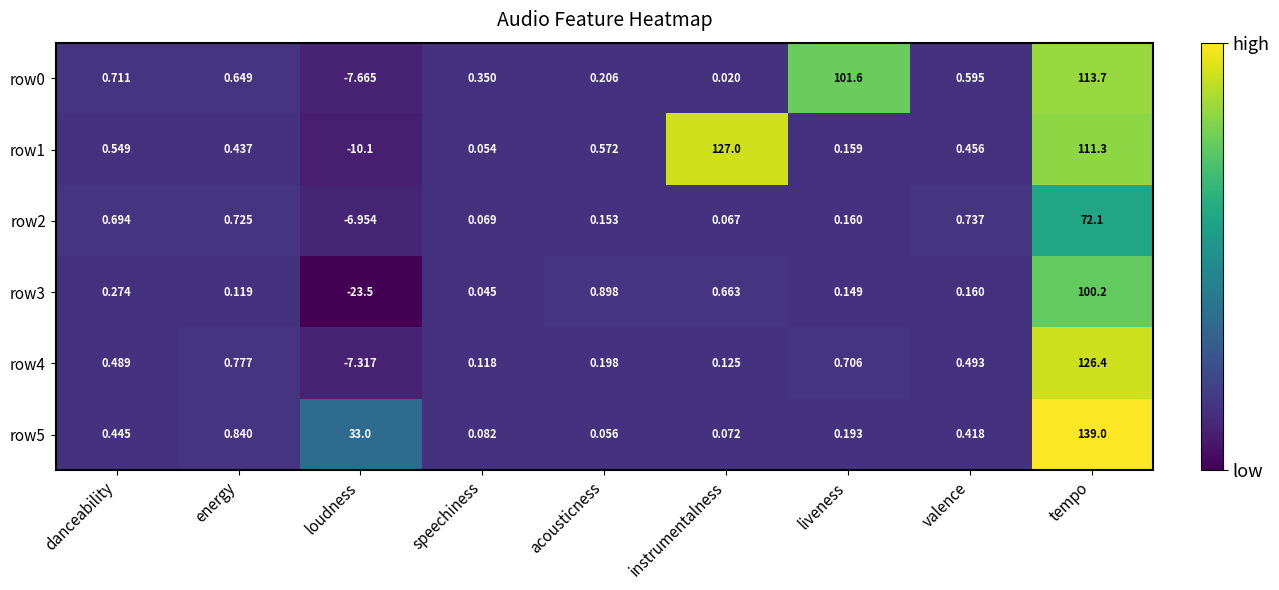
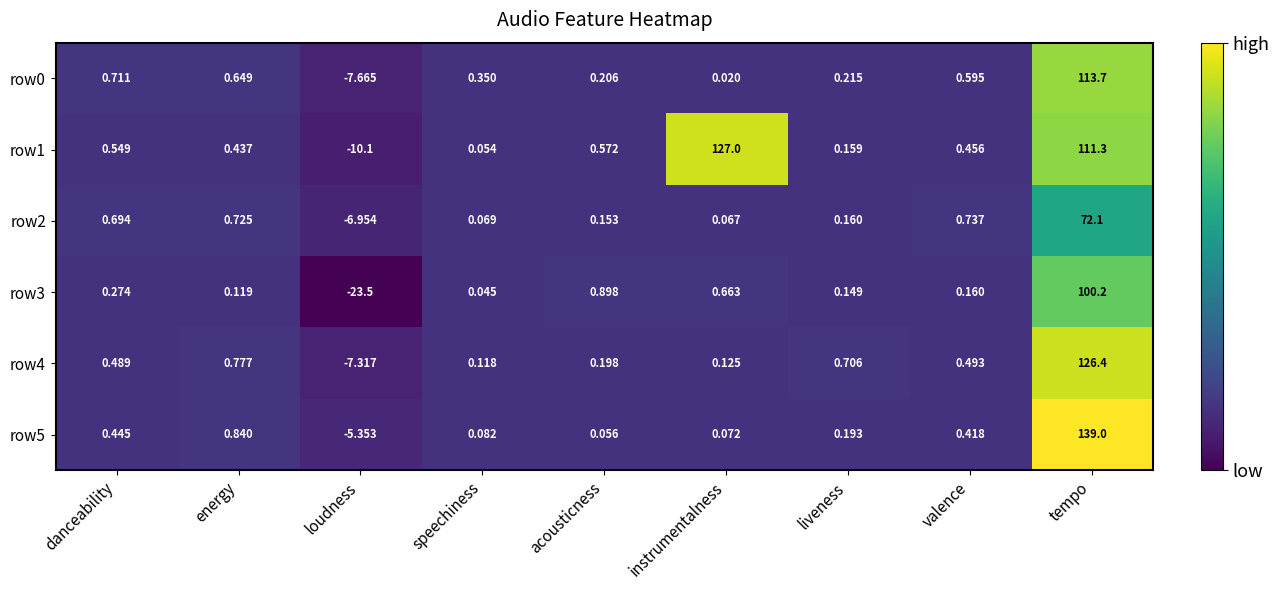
  {
    "row0": {
      "danceability": 0.711,
      "energy": 0.649,
      "loudness": -7.665,
      "speechiness": 0.350,
      "acousticness": 0.206,
      "instrumentalness": 0.020,
-     "liveness": 101.6,
+     "liveness": 0.215,
      "valence": 0.595,
      "tempo": 113.7
    },
    "row1": {
      "danceability": 0.549,
      "energy": 0.437,
      "loudness": -10.1,
      "speechiness": 0.054,
      "acousticness": 0.572,
      "instrumentalness": 127.0,
      "liveness": 0.159,
      "valence": 0.456,
      "tempo": 111.3
    },
    "row2": {
      "danceability": 0.694,
      "energy": 0.725,
      "loudness": -6.954,
      "speechiness": 0.069,
      "acousticness": 0.153,
      "instrumentalness": 0.067,
      "liveness": 0.160,
      "valence": 0.737,
      "tempo": 72.1
    },
    "row3": {
      "danceability": 0.274,
      "energy": 0.119,
      "loudness": -23.5,
      "speechiness": 0.045,
      "acousticness": 0.898,
      "instrumentalness": 0.663,
      "liveness": 0.149,
      "valence": 0.160,
      "tempo": 100.2
    },
    "row4": {
      "danceability": 0.489,
      "energy": 0.777,
      "loudness": -7.317,
      "speechiness": 0.118,
      "acousticness": 0.198,
      "instrumentalness": 0.125,
      "liveness": 0.706,
      "valence": 0.493,
      "tempo": 126.4
    },
    "row5": {
      "danceability": 0.445,
      "energy": 0.840,
-     "loudness": 33.0,
+     "loudness": -5.353,
      "speechiness": 0.082,
      "acousticness": 0.056,
      "instrumentalness": 0.072,
      "liveness": 0.193,
      "valence": 0.418,
      "tempo": 139.0
    }
  }
